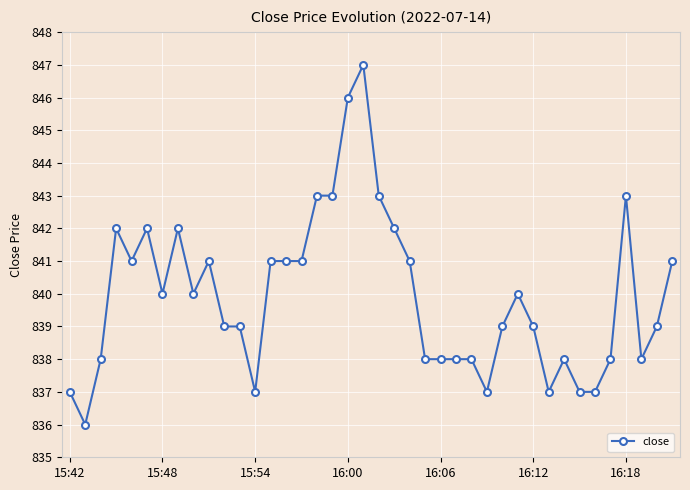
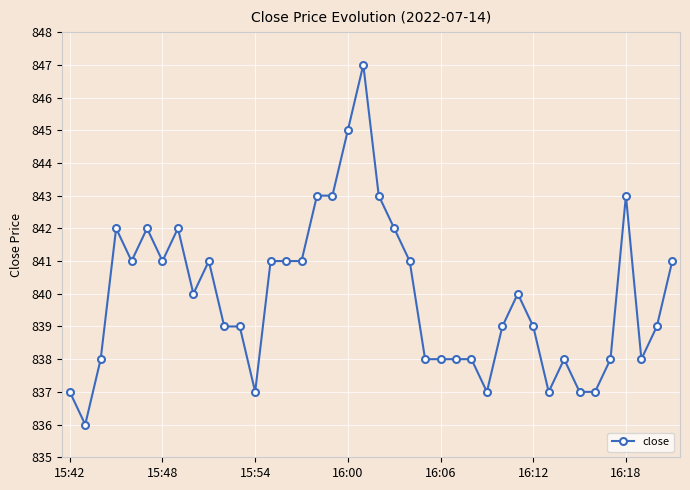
  {
    "15:42": 837,
-   "15:48": 840,
+   "15:48": 841,
    "15:54": 837,
-   "16:00": 846,
+   "16:00": 845,
    "16:06": 838,
    "16:12": 839,
    "16:18": 843
  }
